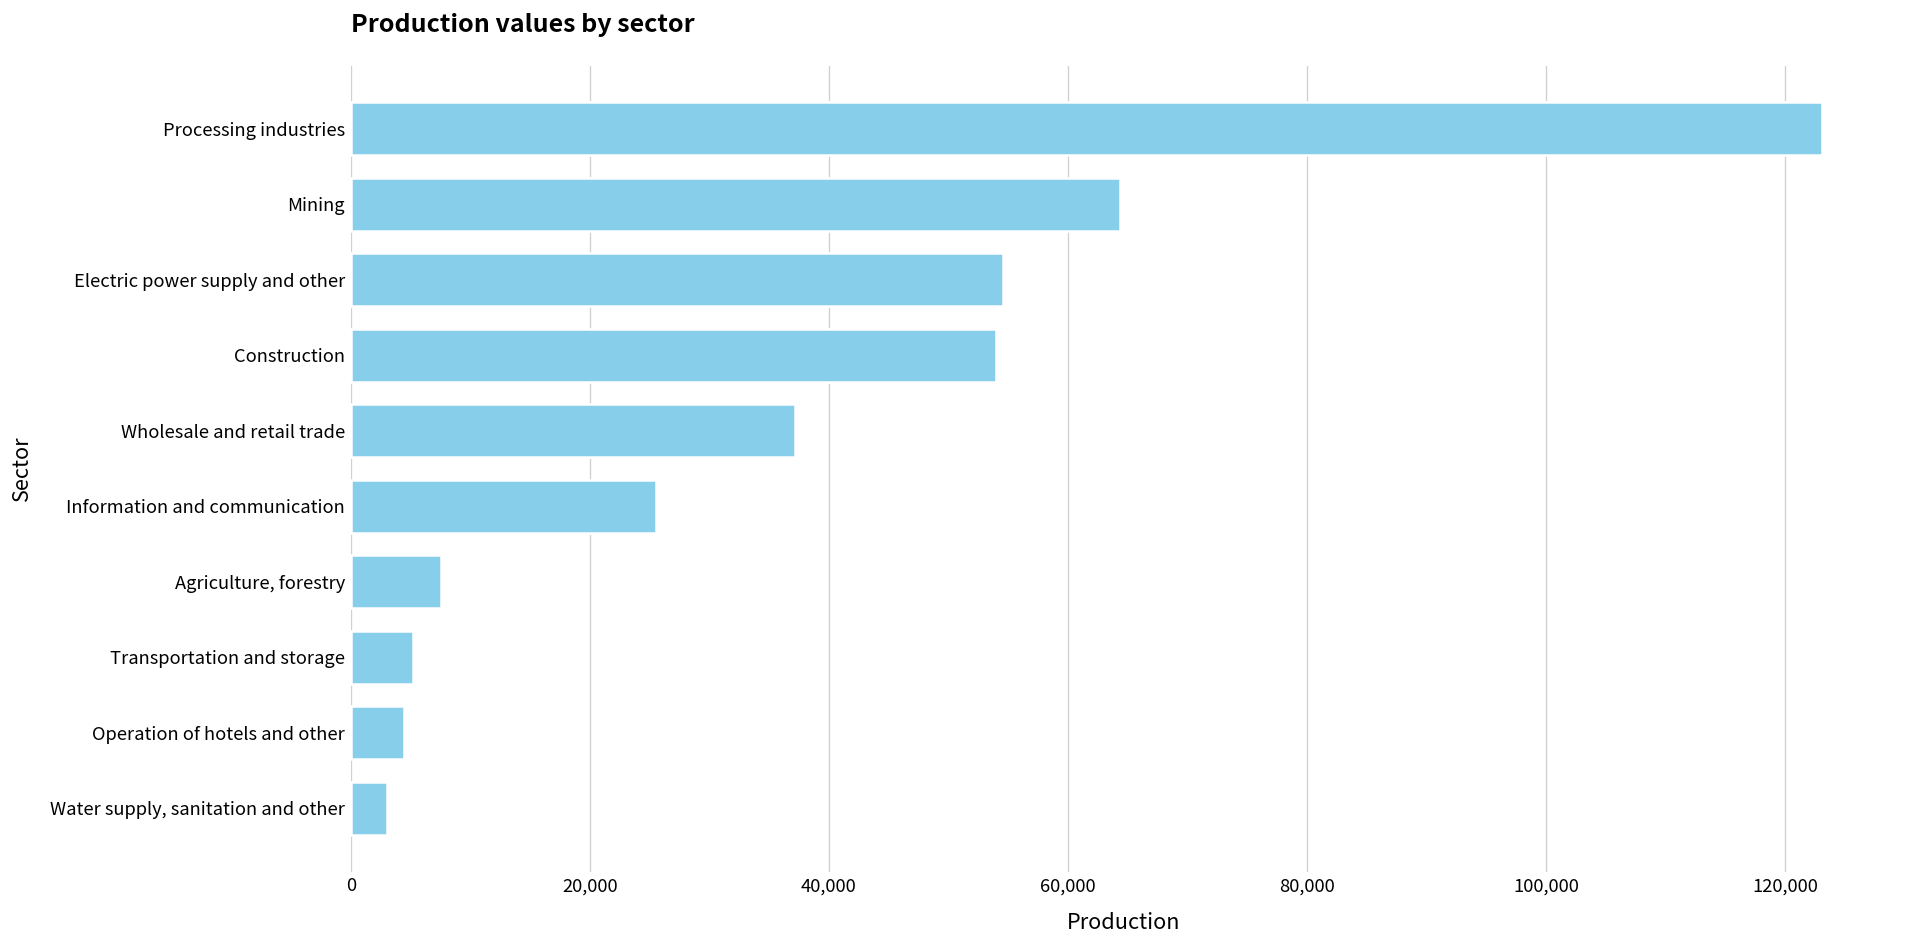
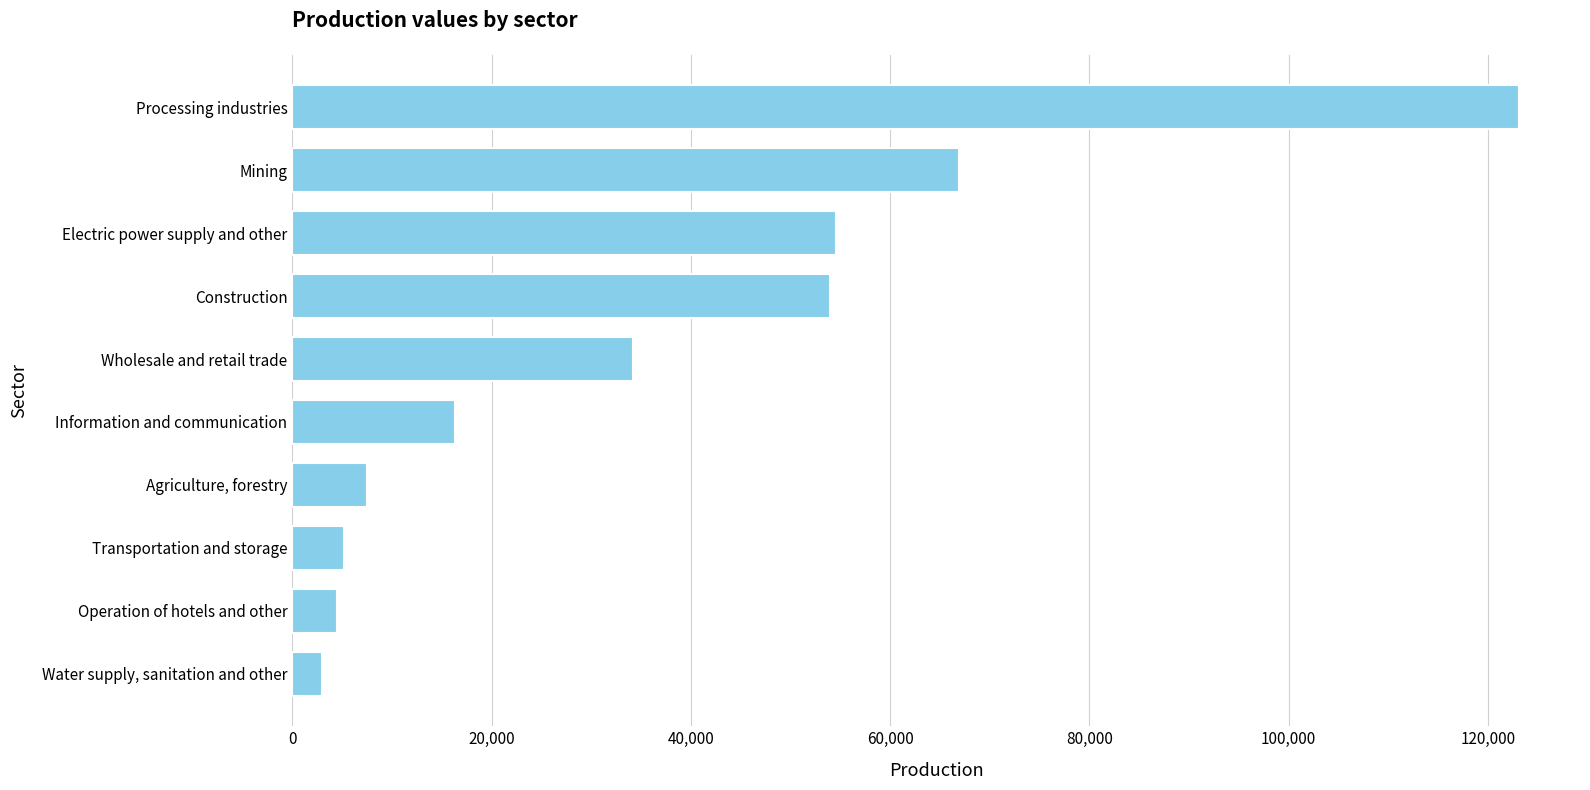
  {
    "Processing industries": "123,000",
-   "Mining": "64,000",
+   "Mining": "67,000",
    "Electric power supply and other": "55,000",
    "Construction": "54,000",
-   "Wholesale and retail trade": "37,000",
-   "Information and communication": "26,000",
+   "Wholesale and retail trade": "34,000",
+   "Information and communication": "16,000",
    "Agriculture, forestry": "8,000",
    "Transportation and storage": "5,000",
    "Operation of hotels and other": "4,000",
    "Water supply, sanitation and other": "3,000"
  }
